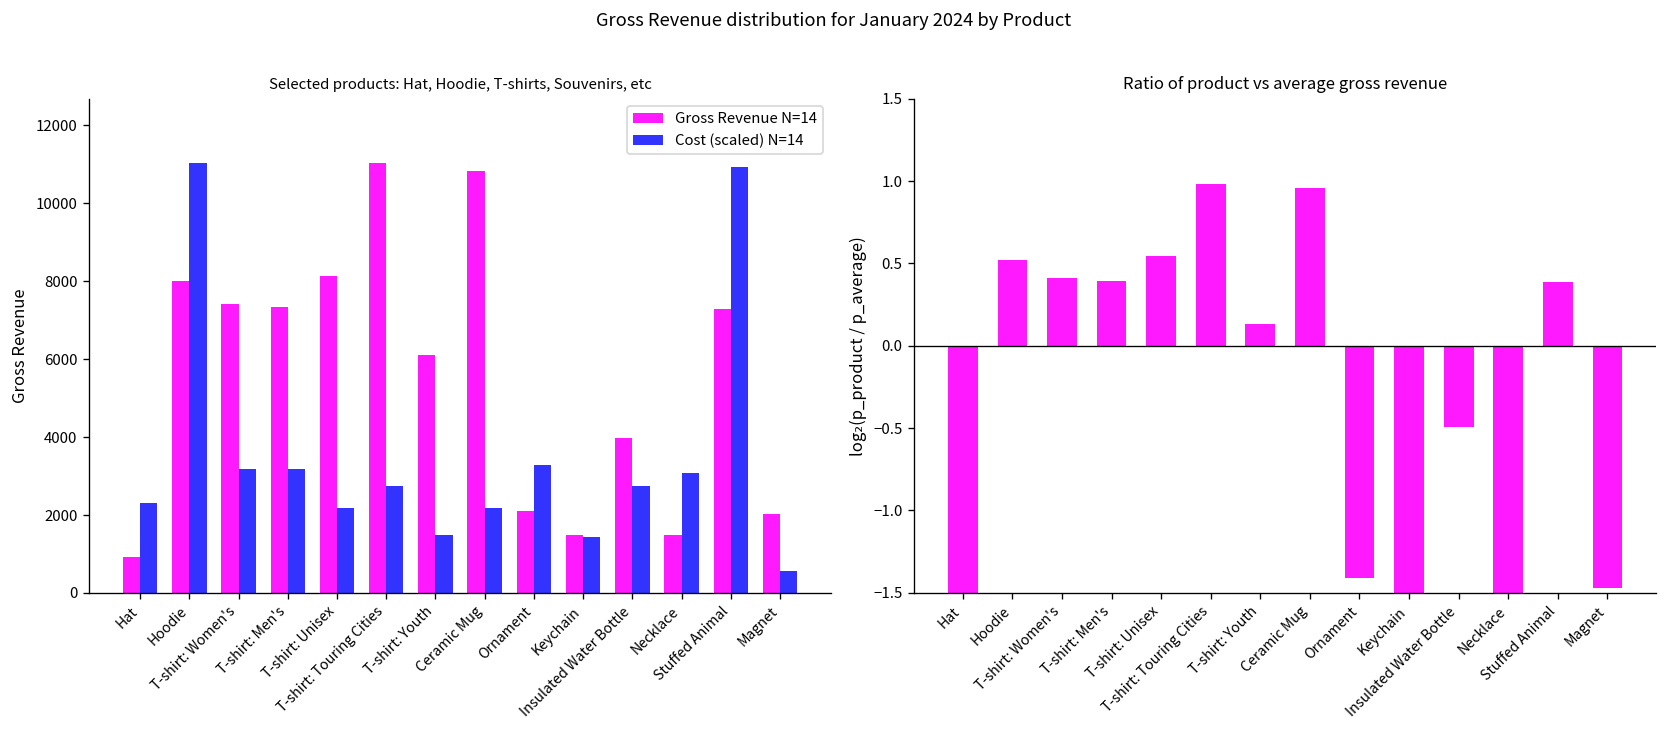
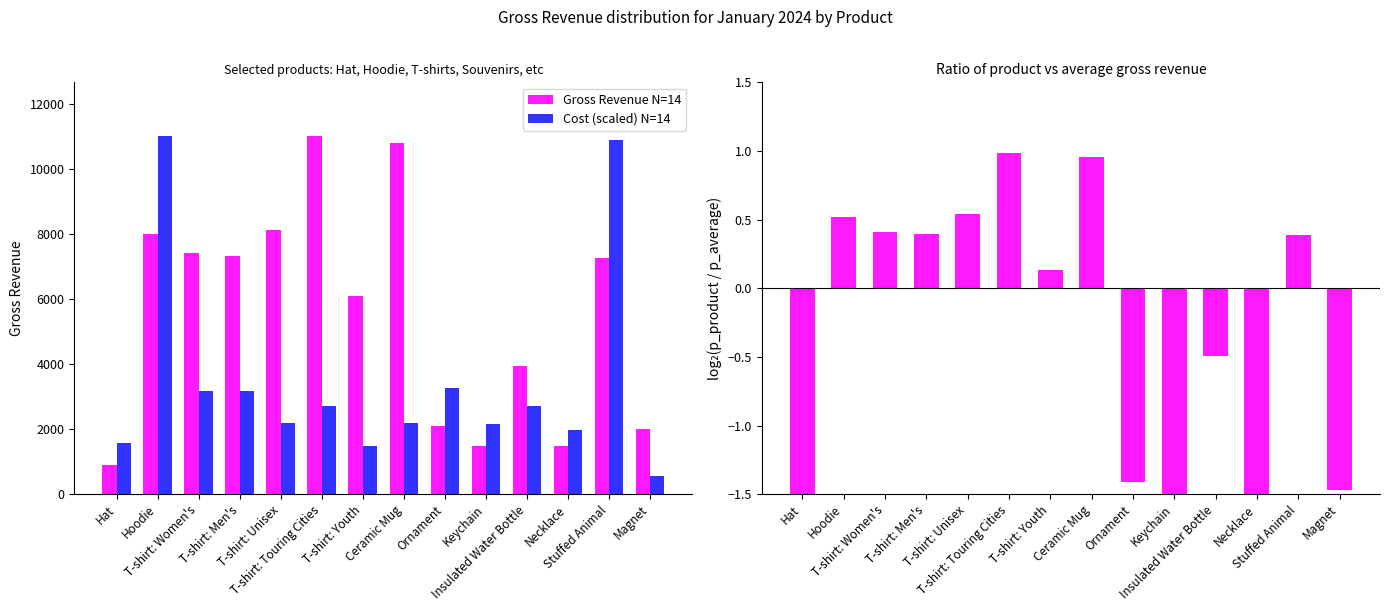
  {
    "Selected products: Hat, Hoodie, T-shirts, Souvenirs, etc": {
      "Gross Revenue N=14": {
        "Hat": 900,
        "Hoodie": 8000,
        "T-shirt: Women's": 7400,
        "T-shirt: Men's": 7300,
        "T-shirt: Unisex": 8100,
        "T-shirt: Touring Cities": 11000,
        "T-shirt: Youth": 6100,
        "Ceramic Mug": 10800,
        "Ornament": 2100,
        "Keychain": 1500,
        "Insulated Water Bottle": 4000,
        "Necklace": 1500,
        "Stuffed Animal": 7300,
        "Magnet": 2000
      },
      "Cost (scaled) N=14": {
-       "Hat": 2300,
+       "Hat": 1600,
        "Hoodie": 11000,
        "T-shirt: Women's": 3200,
        "T-shirt: Men's": 3200,
        "T-shirt: Unisex": 2200,
        "T-shirt: Touring Cities": 2700,
        "T-shirt: Youth": 1500,
        "Ceramic Mug": 2200,
        "Ornament": 3300,
-       "Keychain": 1400,
+       "Keychain": 2200,
        "Insulated Water Bottle": 2700,
-       "Necklace": 3100,
+       "Necklace": 2000,
        "Stuffed Animal": 10900,
        "Magnet": 500
      }
    },
    "Ratio of product vs average gross revenue": {
      "Hoodie": 0.52,
      "T-shirt: Women's": 0.41,
      "T-shirt: Men's": 0.39,
      "T-shirt: Unisex": 0.54,
      "T-shirt: Touring Cities": 0.98,
      "T-shirt: Youth": 0.13,
      "Ceramic Mug": 0.96,
      "Ornament": -1.41,
      "Insulated Water Bottle": -0.49,
      "Stuffed Animal": 0.39,
      "Magnet": -1.47
    }
  }
